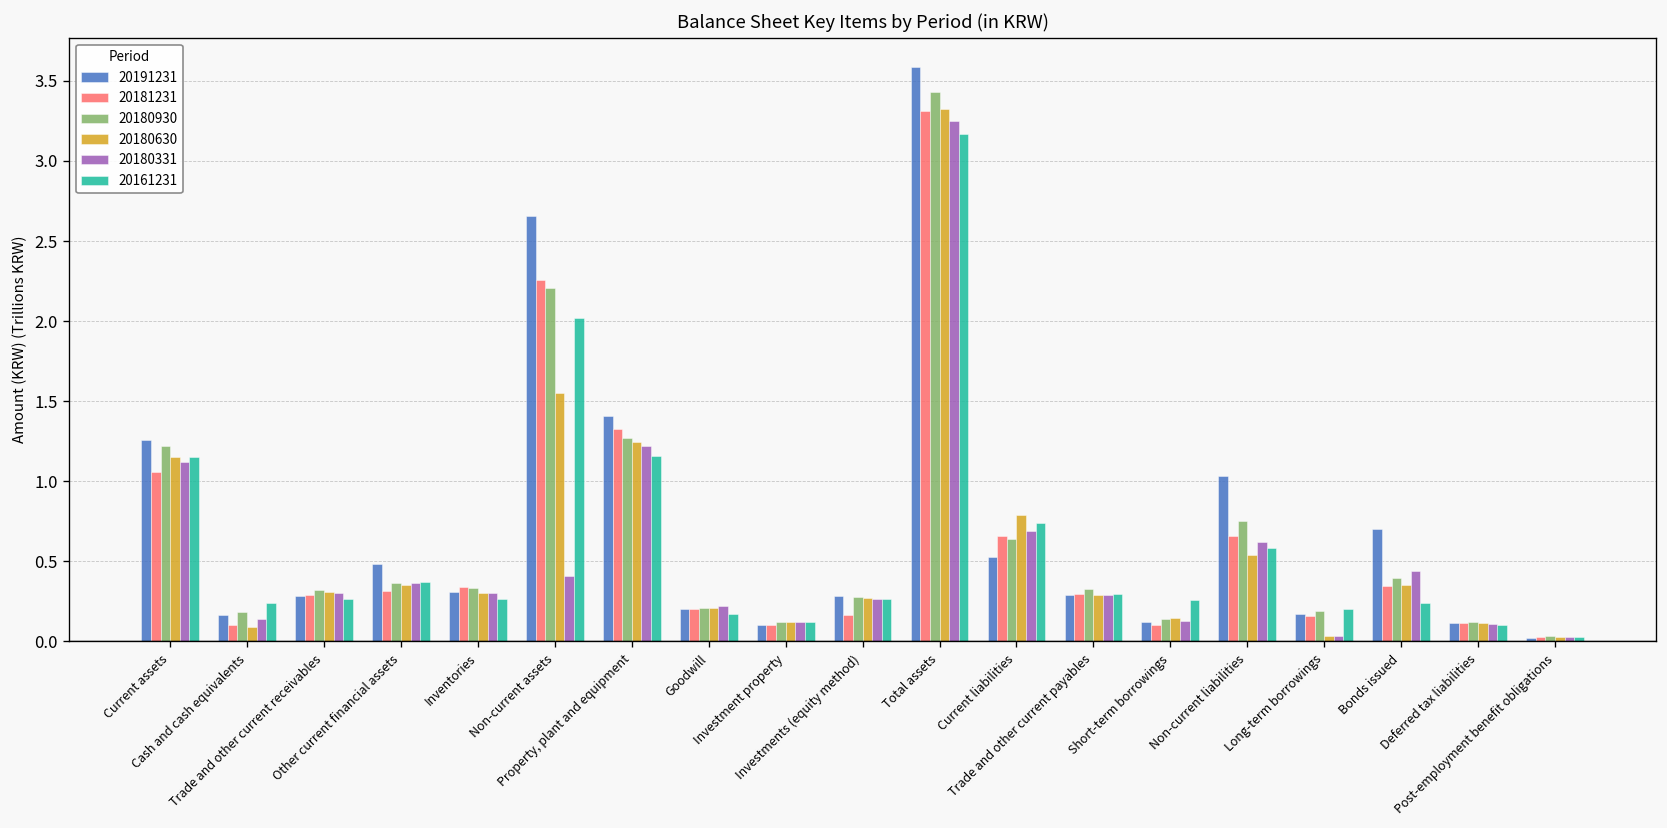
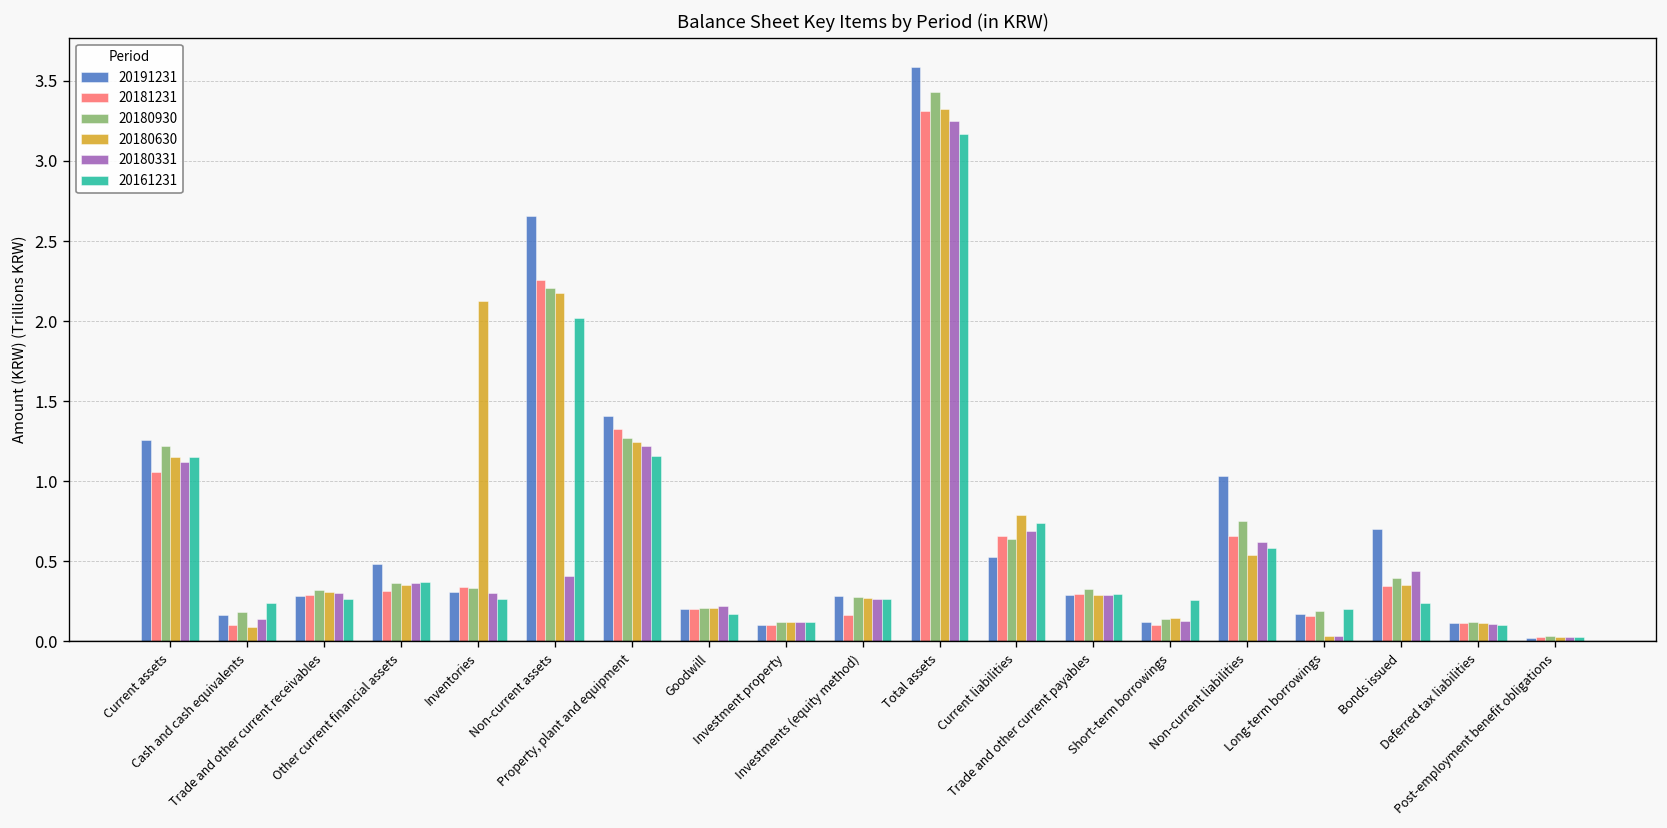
  {
    "20191231": {
      "Current assets": 1.26,
      "Cash and cash equivalents": 0.16,
      "Trade and other current receivables": 0.28,
      "Other current financial assets": 0.48,
      "Inventories": 0.31,
      "Non-current assets": 2.66,
      "Property, plant and equipment": 1.41,
      "Goodwill": 0.20,
      "Investment property": 0.10,
      "Investments (equity method)": 0.28,
      "Total assets": 3.59,
      "Current liabilities": 0.53,
      "Trade and other current payables": 0.29,
      "Short-term borrowings": 0.12,
      "Non-current liabilities": 1.03,
      "Long-term borrowings": 0.17,
      "Bonds issued": 0.70,
      "Deferred tax liabilities": 0.12
    },
    "20181231": {
      "Current assets": 1.06,
      "Cash and cash equivalents": 0.10,
      "Trade and other current receivables": 0.29,
      "Other current financial assets": 0.31,
      "Inventories": 0.34,
      "Non-current assets": 2.26,
      "Property, plant and equipment": 1.32,
      "Goodwill": 0.20,
      "Investment property": 0.10,
      "Investments (equity method)": 0.16,
      "Total assets": 3.31,
      "Current liabilities": 0.66,
      "Trade and other current payables": 0.30,
      "Short-term borrowings": 0.10,
      "Non-current liabilities": 0.66,
      "Long-term borrowings": 0.16,
      "Bonds issued": 0.34,
      "Deferred tax liabilities": 0.11,
      "Post-employment benefit obligations": 0.03
    },
    "20180930": {
      "Current assets": 1.22,
      "Cash and cash equivalents": 0.18,
      "Trade and other current receivables": 0.32,
      "Other current financial assets": 0.37,
      "Inventories": 0.33,
      "Non-current assets": 2.21,
      "Property, plant and equipment": 1.27,
      "Goodwill": 0.21,
      "Investment property": 0.12,
      "Investments (equity method)": 0.28,
      "Total assets": 3.43,
      "Current liabilities": 0.64,
      "Trade and other current payables": 0.33,
      "Short-term borrowings": 0.14,
      "Non-current liabilities": 0.75,
      "Long-term borrowings": 0.19,
      "Bonds issued": 0.39,
      "Deferred tax liabilities": 0.12,
      "Post-employment benefit obligations": 0.03
    },
    "20180630": {
      "Current assets": 1.15,
      "Cash and cash equivalents": 0.09,
      "Trade and other current receivables": 0.31,
      "Other current financial assets": 0.35,
-     "Inventories": 0.30,
-     "Non-current assets": 1.55,
+     "Inventories": 2.13,
+     "Non-current assets": 2.17,
      "Property, plant and equipment": 1.25,
      "Goodwill": 0.21,
      "Investment property": 0.12,
      "Investments (equity method)": 0.27,
      "Total assets": 3.32,
      "Current liabilities": 0.79,
      "Trade and other current payables": 0.29,
      "Short-term borrowings": 0.15,
      "Non-current liabilities": 0.54,
      "Long-term borrowings": 0.03,
      "Bonds issued": 0.35,
      "Deferred tax liabilities": 0.12,
      "Post-employment benefit obligations": 0.03
    },
    "20180331": {
      "Current assets": 1.12,
      "Cash and cash equivalents": 0.14,
      "Trade and other current receivables": 0.30,
      "Other current financial assets": 0.36,
      "Inventories": 0.30,
      "Non-current assets": 0.41,
      "Property, plant and equipment": 1.22,
      "Goodwill": 0.22,
      "Investment property": 0.12,
      "Investments (equity method)": 0.26,
      "Total assets": 3.25,
      "Current liabilities": 0.69,
      "Trade and other current payables": 0.29,
      "Short-term borrowings": 0.13,
      "Non-current liabilities": 0.62,
      "Long-term borrowings": 0.03,
      "Bonds issued": 0.44,
      "Deferred tax liabilities": 0.11,
      "Post-employment benefit obligations": 0.03
    },
    "20161231": {
      "Current assets": 1.15,
      "Cash and cash equivalents": 0.24,
      "Trade and other current receivables": 0.26,
      "Other current financial assets": 0.37,
      "Inventories": 0.27,
      "Non-current assets": 2.02,
      "Property, plant and equipment": 1.16,
      "Goodwill": 0.17,
      "Investment property": 0.12,
      "Investments (equity method)": 0.26,
      "Total assets": 3.17,
      "Current liabilities": 0.74,
      "Trade and other current payables": 0.30,
      "Short-term borrowings": 0.26,
      "Non-current liabilities": 0.58,
      "Long-term borrowings": 0.20,
      "Bonds issued": 0.24,
      "Deferred tax liabilities": 0.10,
      "Post-employment benefit obligations": 0.02
    }
  }
